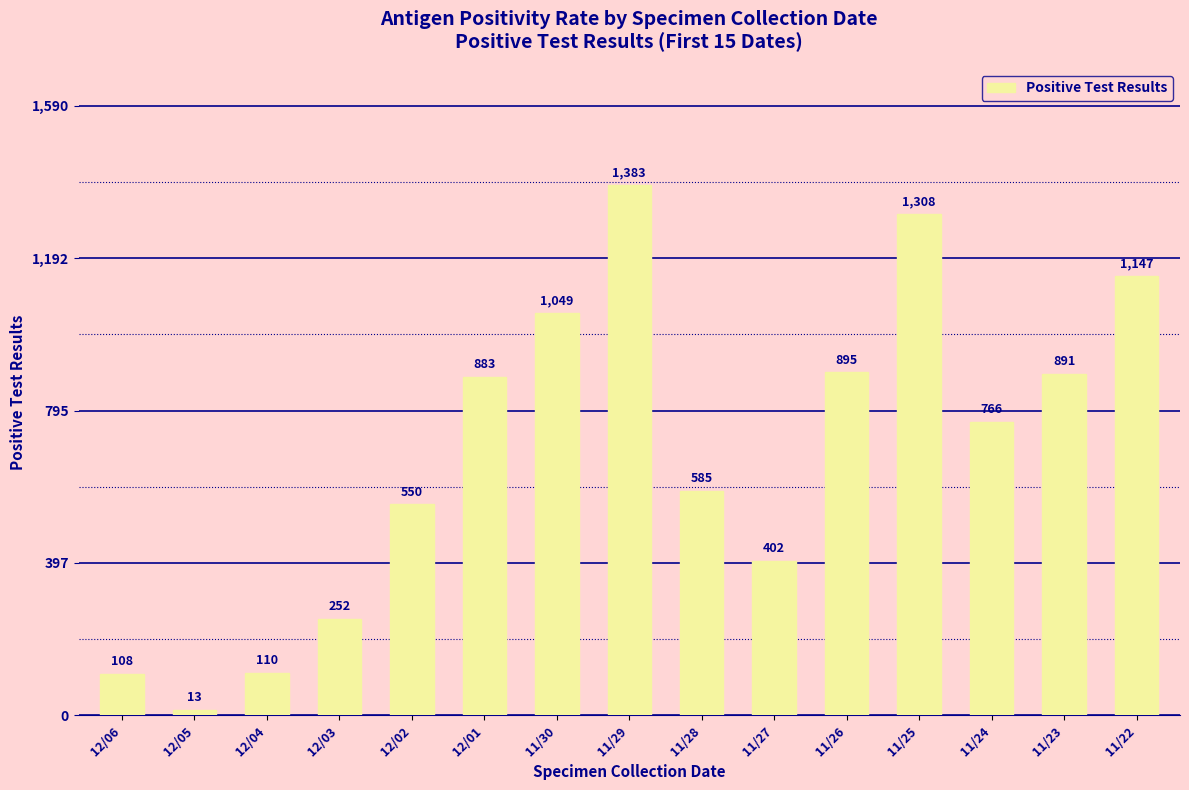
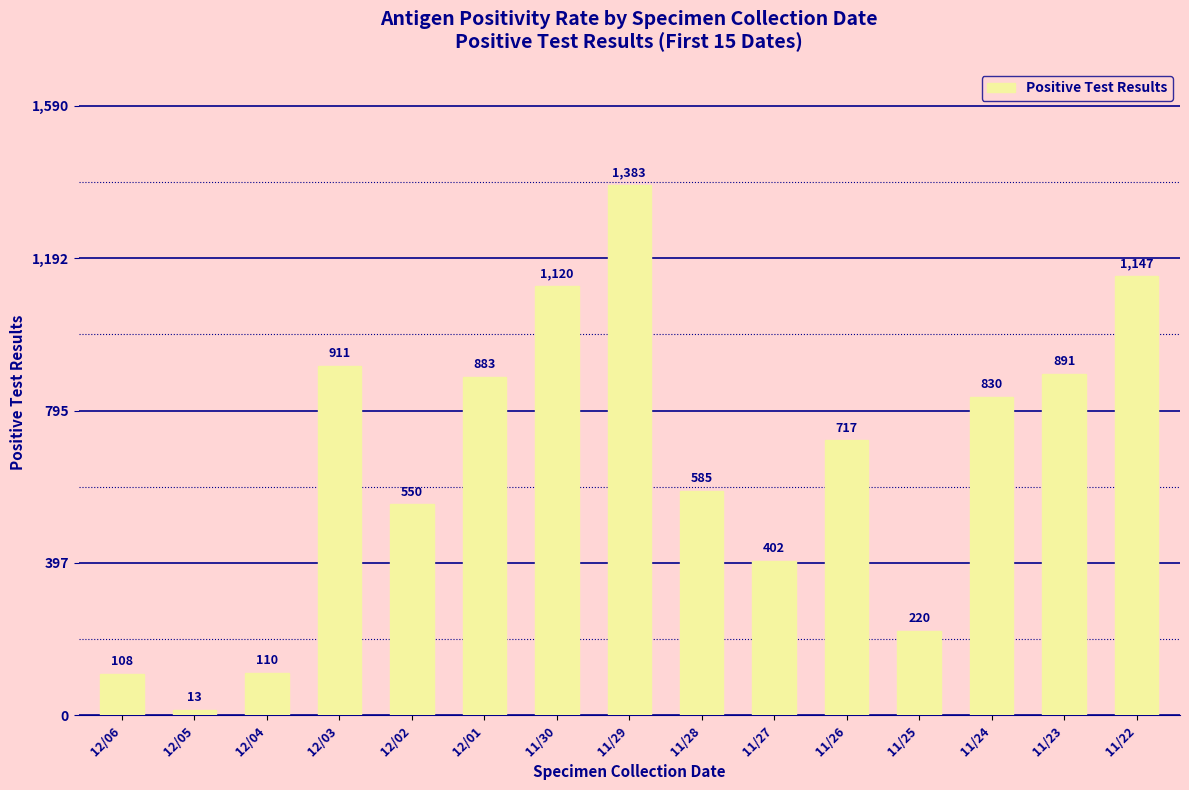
  {
    "12/06": "108",
    "12/05": "13",
    "12/04": "110",
-   "12/03": "252",
+   "12/03": "911",
    "12/02": "550",
    "12/01": "883",
-   "11/30": "1,049",
+   "11/30": "1,120",
    "11/29": "1,383",
    "11/28": "585",
    "11/27": "402",
-   "11/26": "895",
-   "11/25": "1,308",
-   "11/24": "766",
+   "11/26": "717",
+   "11/25": "220",
+   "11/24": "830",
    "11/23": "891",
    "11/22": "1,147"
  }
